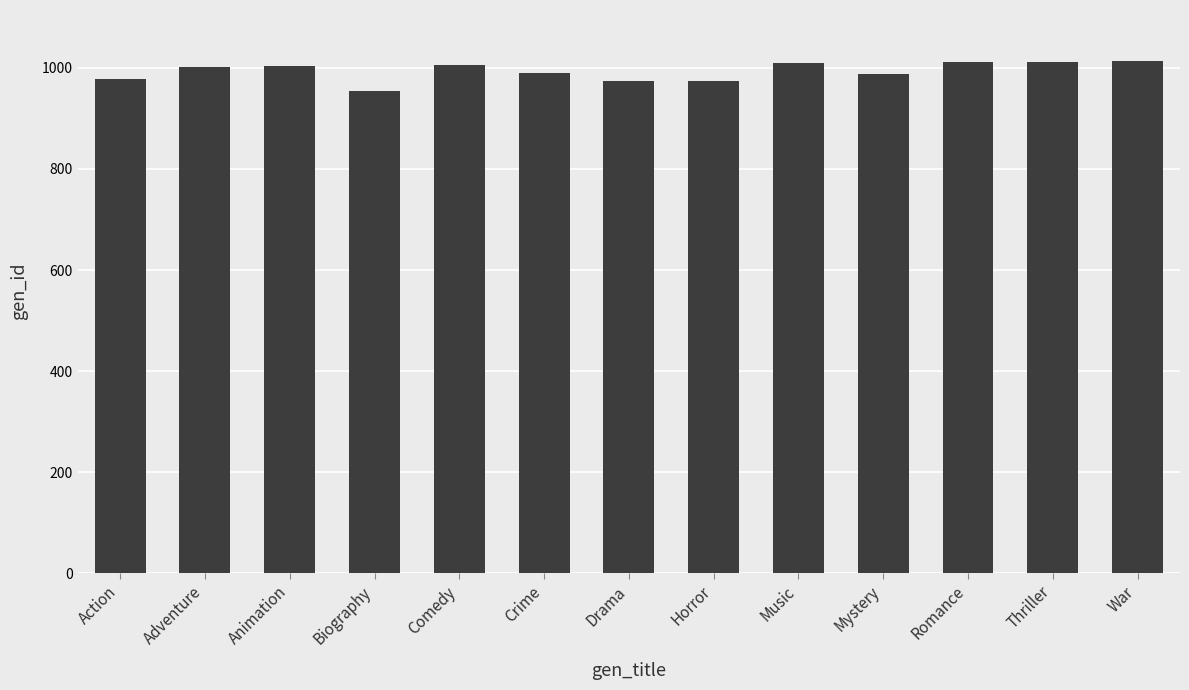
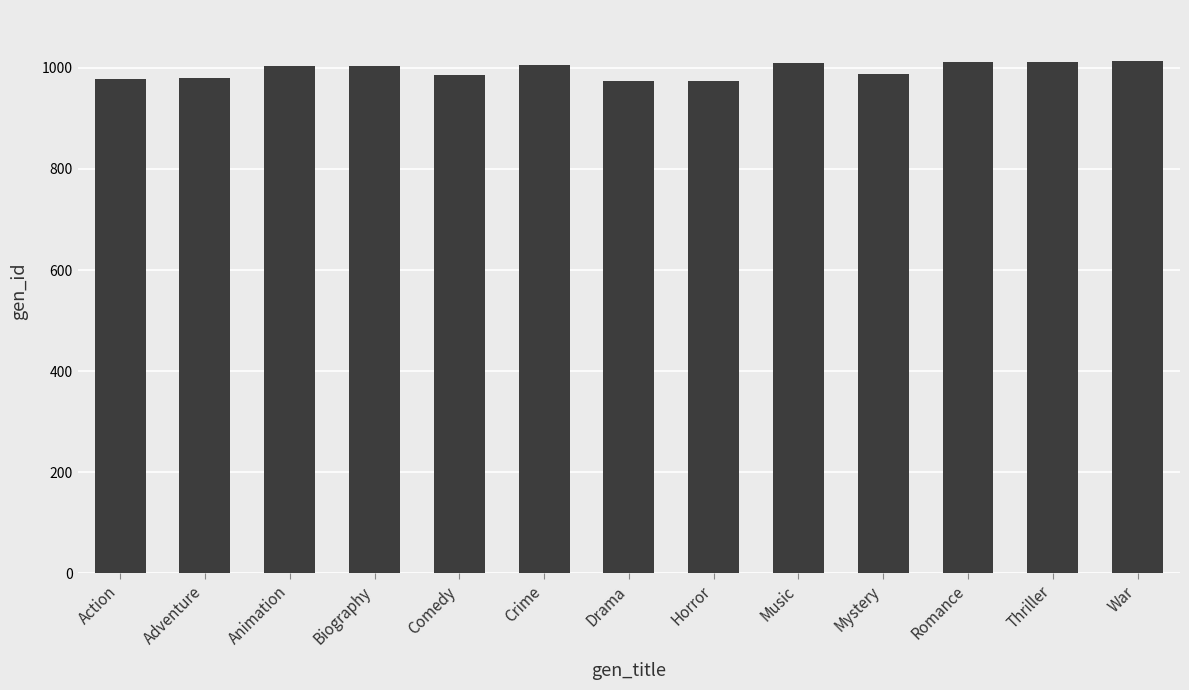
  {
    "Action": 980,
-   "Adventure": 1000,
+   "Adventure": 980,
    "Animation": 1000,
-   "Biography": 950,
-   "Comedy": 1010,
-   "Crime": 990,
+   "Biography": 1000,
+   "Comedy": 990,
+   "Crime": 1010,
    "Drama": 970,
    "Horror": 970,
    "Music": 1010,
    "Mystery": 990,
    "Romance": 1010,
    "Thriller": 1010,
    "War": 1010
  }
